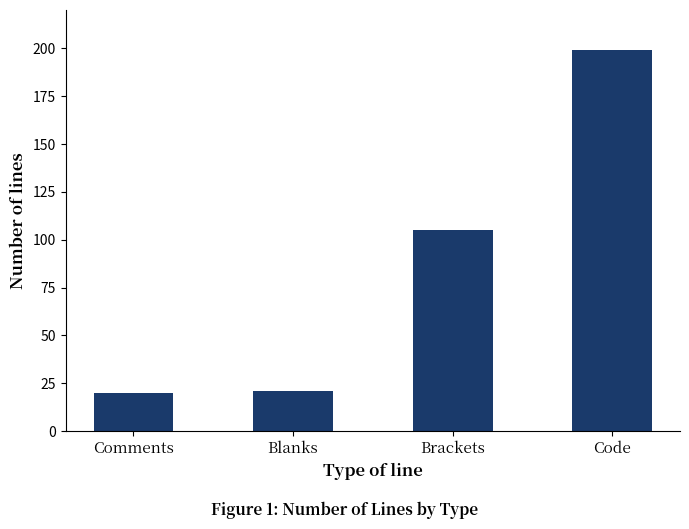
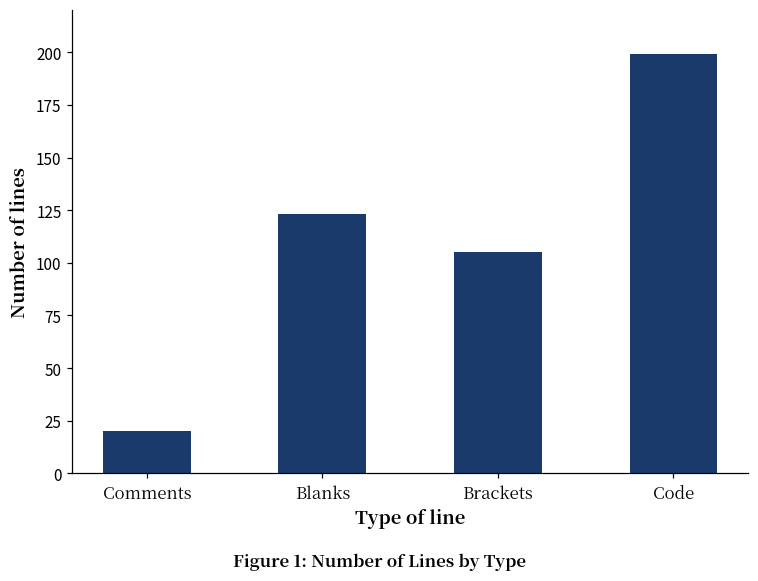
  {
    "Comments": 20,
-   "Blanks": 21,
+   "Blanks": 123,
    "Brackets": 105,
    "Code": 199
  }
